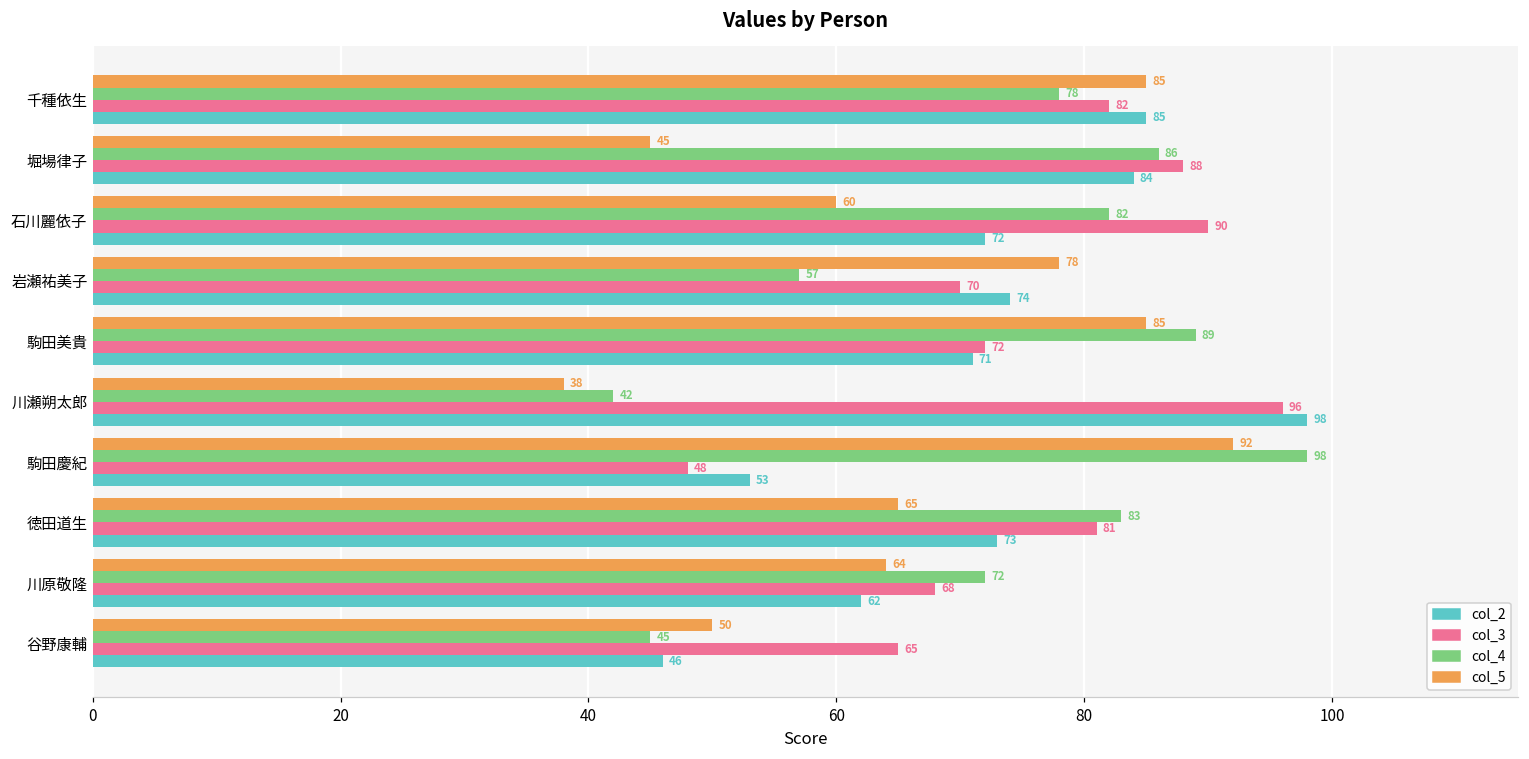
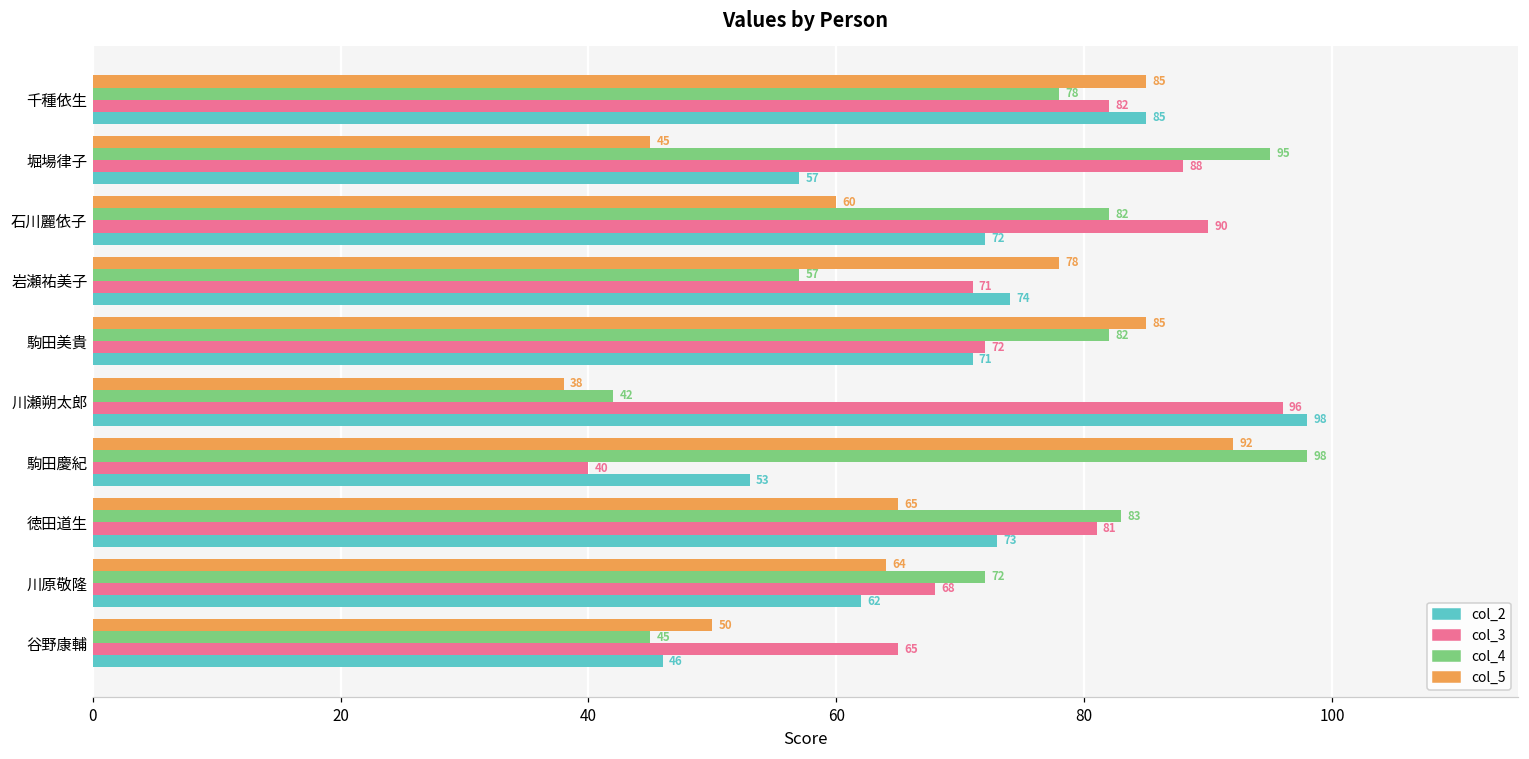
  {
    "col_2": {
      "千種依生": 85,
-     "堀場律子": 84,
+     "堀場律子": 57,
      "石川麗依子": 72,
      "岩瀬祐美子": 74,
      "駒田美貴": 71,
      "川瀬朔太郎": 98,
      "駒田慶紀": 53,
      "徳田道生": 73,
      "川原敬隆": 62,
      "谷野康輔": 46
    },
    "col_3": {
      "千種依生": 82,
      "堀場律子": 88,
      "石川麗依子": 90,
-     "岩瀬祐美子": 70,
+     "岩瀬祐美子": 71,
      "駒田美貴": 72,
      "川瀬朔太郎": 96,
-     "駒田慶紀": 48,
+     "駒田慶紀": 40,
      "徳田道生": 81,
      "川原敬隆": 68,
      "谷野康輔": 65
    },
    "col_4": {
      "千種依生": 78,
-     "堀場律子": 86,
+     "堀場律子": 95,
      "石川麗依子": 82,
      "岩瀬祐美子": 57,
-     "駒田美貴": 89,
+     "駒田美貴": 82,
      "川瀬朔太郎": 42,
      "駒田慶紀": 98,
      "徳田道生": 83,
      "川原敬隆": 72,
      "谷野康輔": 45
    },
    "col_5": {
      "千種依生": 85,
      "堀場律子": 45,
      "石川麗依子": 60,
      "岩瀬祐美子": 78,
      "駒田美貴": 85,
      "川瀬朔太郎": 38,
      "駒田慶紀": 92,
      "徳田道生": 65,
      "川原敬隆": 64,
      "谷野康輔": 50
    }
  }
